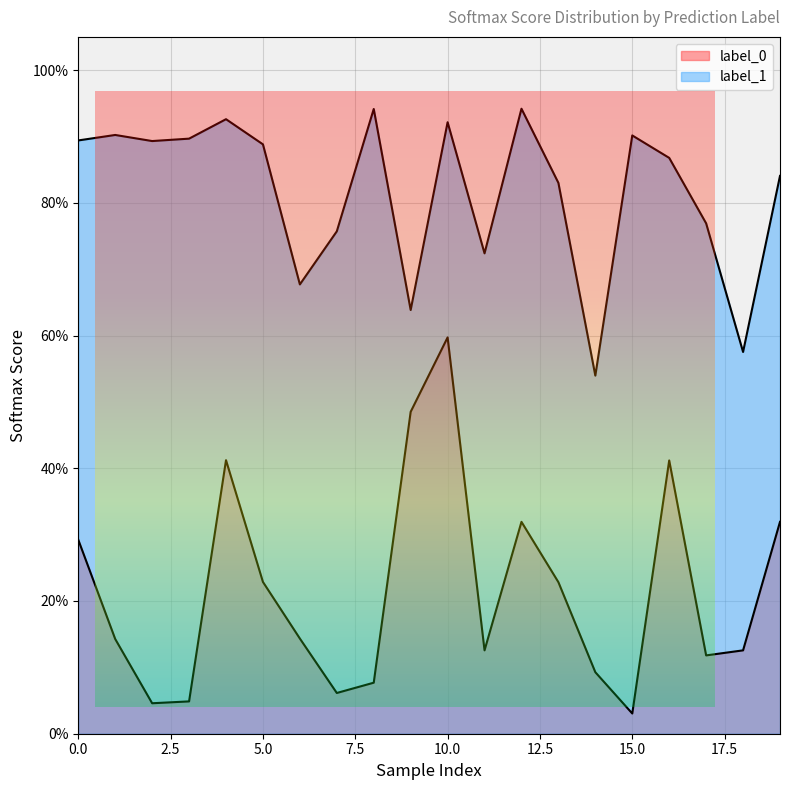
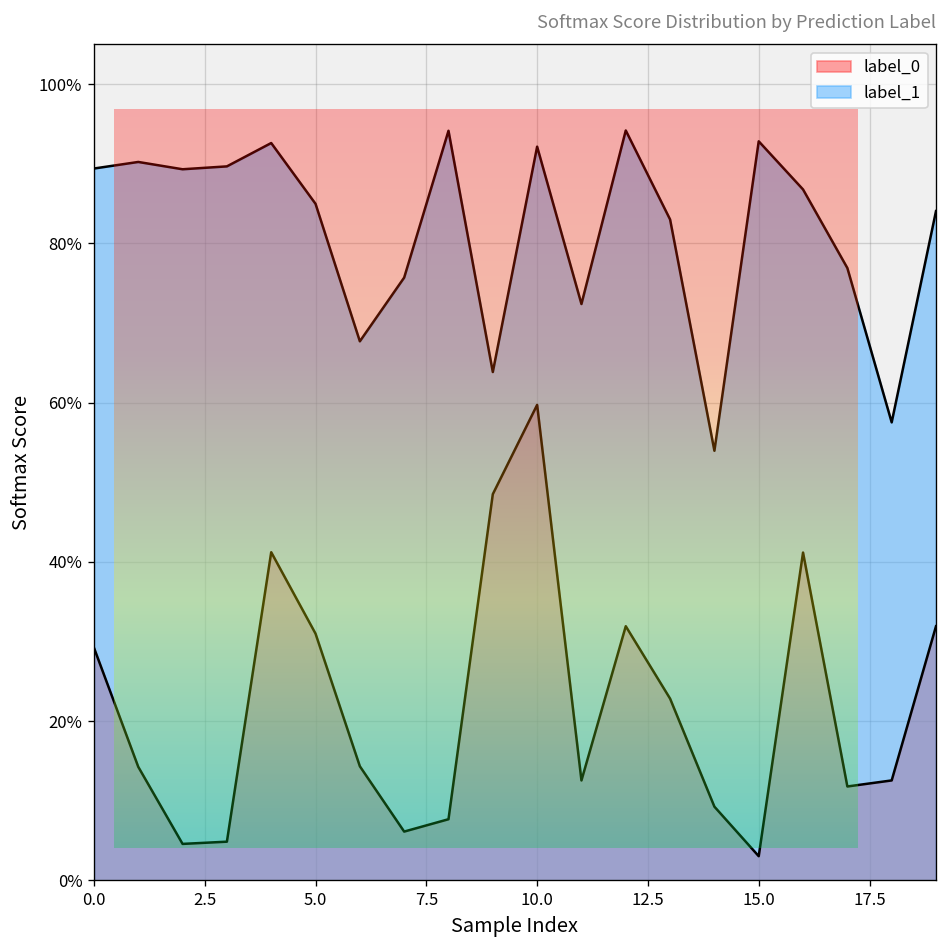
  {
    "label_0": {
      "0.0": "29%",
-     "5.0": "23%",
+     "5.0": "31%",
      "10.0": "60%",
      "15.0": "3%"
    },
    "label_1": {
      "0.0": "89%",
-     "5.0": "89%",
+     "5.0": "85%",
      "10.0": "92%",
-     "15.0": "90%"
+     "15.0": "93%"
    }
  }
